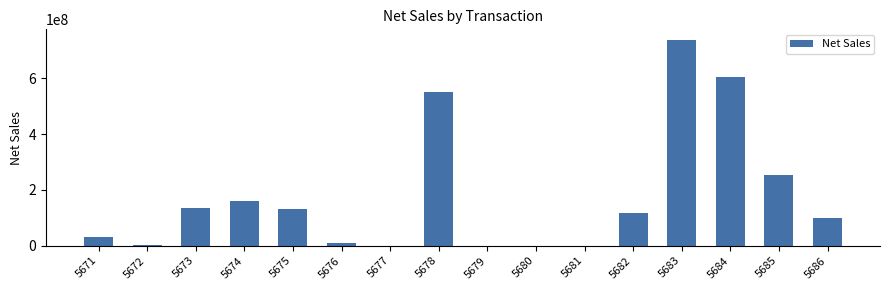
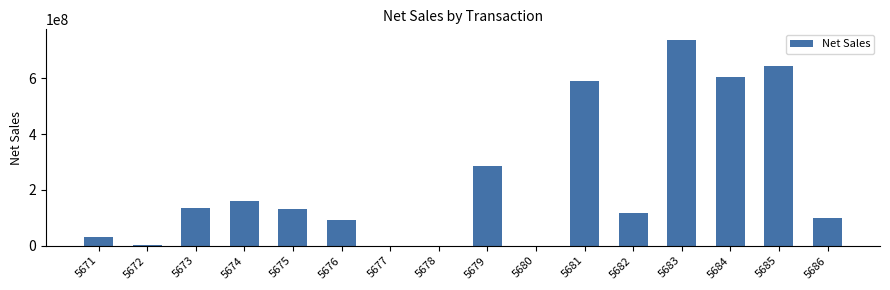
  {
    "5671": 30000000,
    "5673": 140000000,
    "5674": 160000000,
    "5675": 130000000,
-   "5676": 10000000,
-   "5678": 550000000,
-   "5679": 0,
-   "5681": 0,
+   "5676": 90000000,
+   "5678": 0,
+   "5679": 280000000,
+   "5681": 590000000,
    "5682": 120000000,
    "5683": 740000000,
    "5684": 600000000,
-   "5685": 250000000,
+   "5685": 640000000,
    "5686": 100000000
  }
